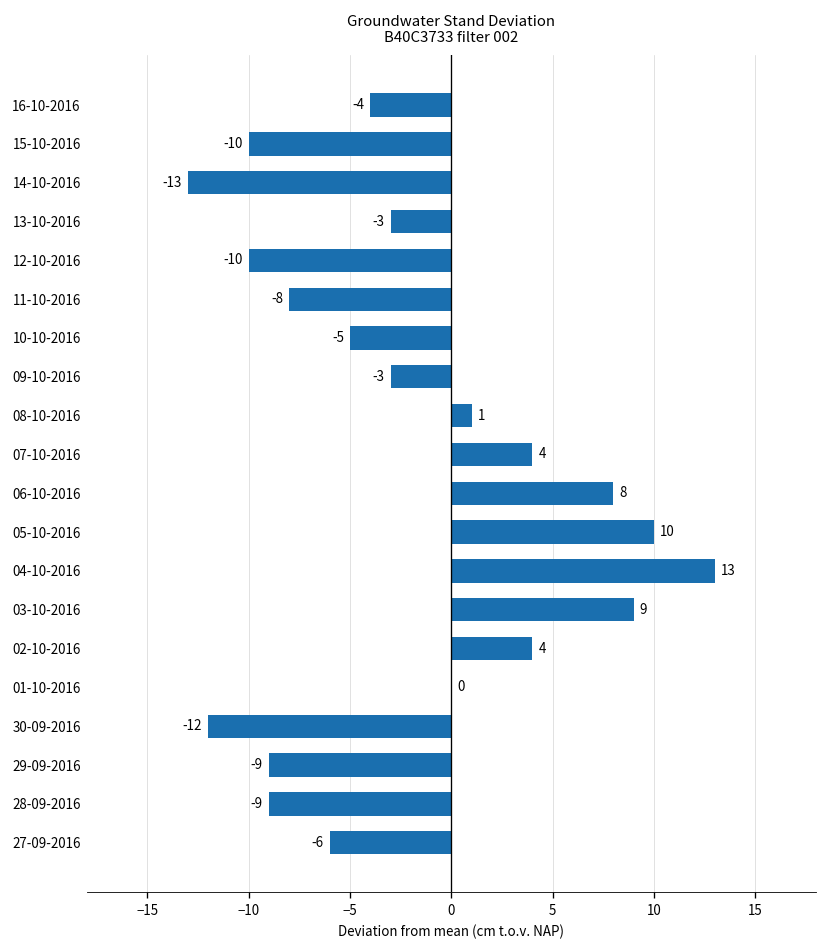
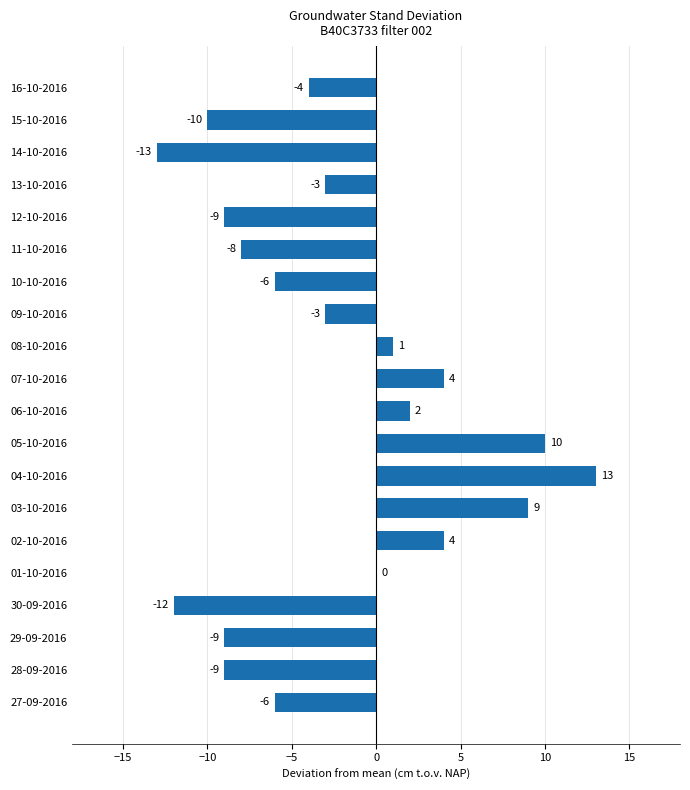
  {
    "16-10-2016": -4,
    "15-10-2016": -10,
    "14-10-2016": -13,
    "13-10-2016": -3,
-   "12-10-2016": -10,
+   "12-10-2016": -9,
    "11-10-2016": -8,
-   "10-10-2016": -5,
+   "10-10-2016": -6,
    "09-10-2016": -3,
    "08-10-2016": 1,
    "07-10-2016": 4,
-   "06-10-2016": 8,
+   "06-10-2016": 2,
    "05-10-2016": 10,
    "04-10-2016": 13,
    "03-10-2016": 9,
    "02-10-2016": 4,
    "01-10-2016": 0,
    "30-09-2016": -12,
    "29-09-2016": -9,
    "28-09-2016": -9,
    "27-09-2016": -6
  }
